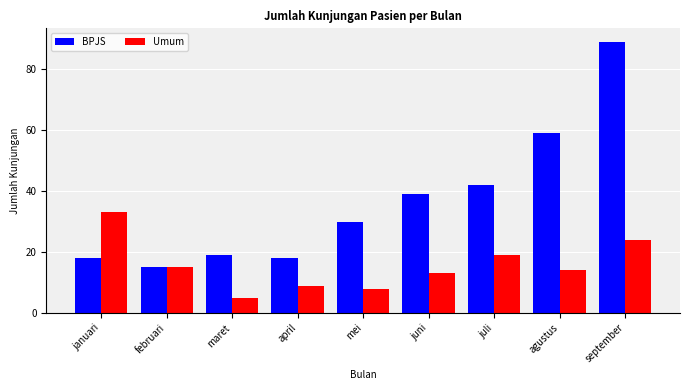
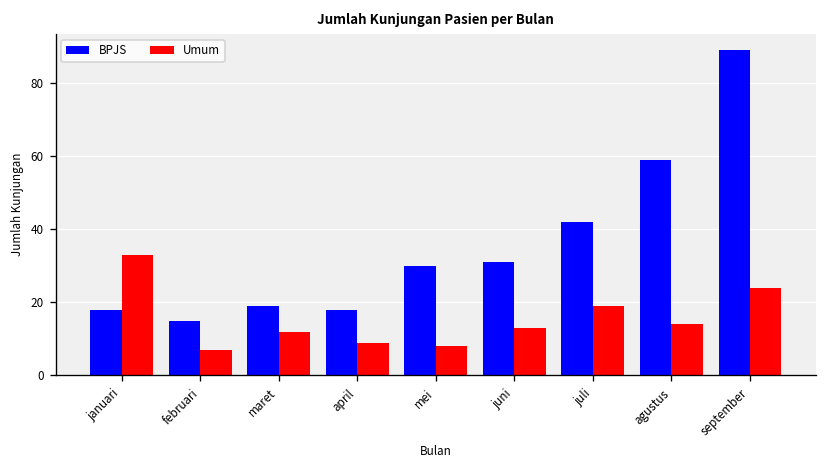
  {
    "BPJS": {
      "januari": 18,
      "februari": 15,
      "maret": 19,
      "april": 18,
      "mei": 30,
-     "juni": 39,
+     "juni": 31,
      "juli": 42,
      "agustus": 59,
      "september": 89
    },
    "Umum": {
      "januari": 33,
-     "februari": 15,
-     "maret": 5,
+     "februari": 7,
+     "maret": 12,
      "april": 9,
      "mei": 8,
      "juni": 13,
      "juli": 19,
      "agustus": 14,
      "september": 24
    }
  }
